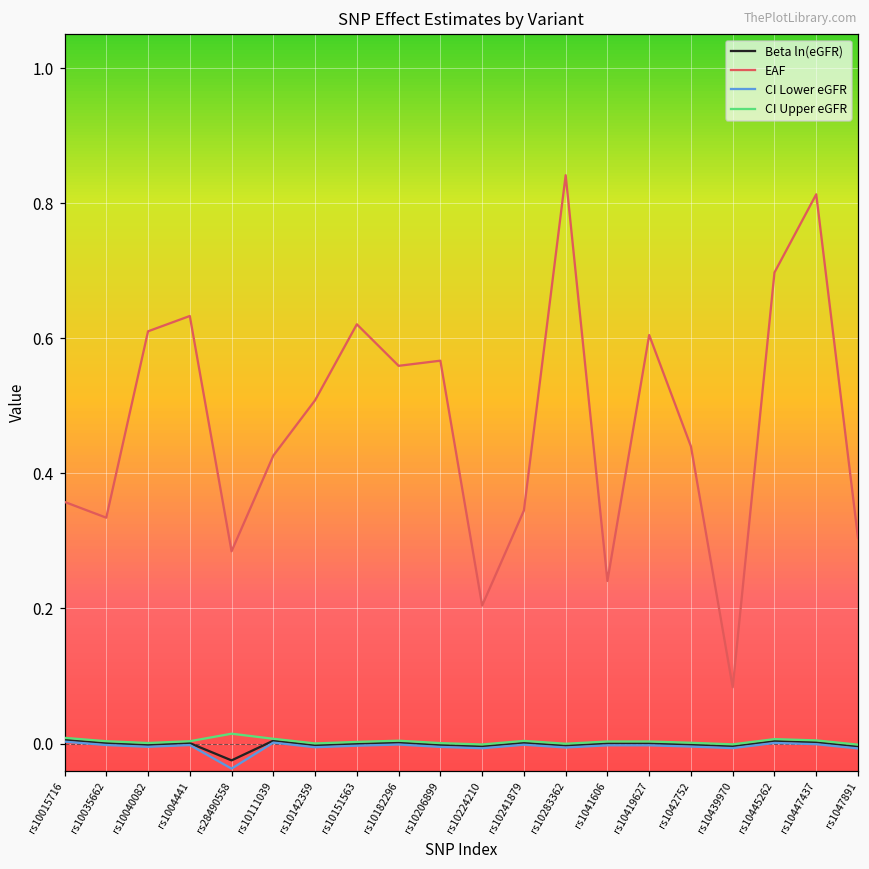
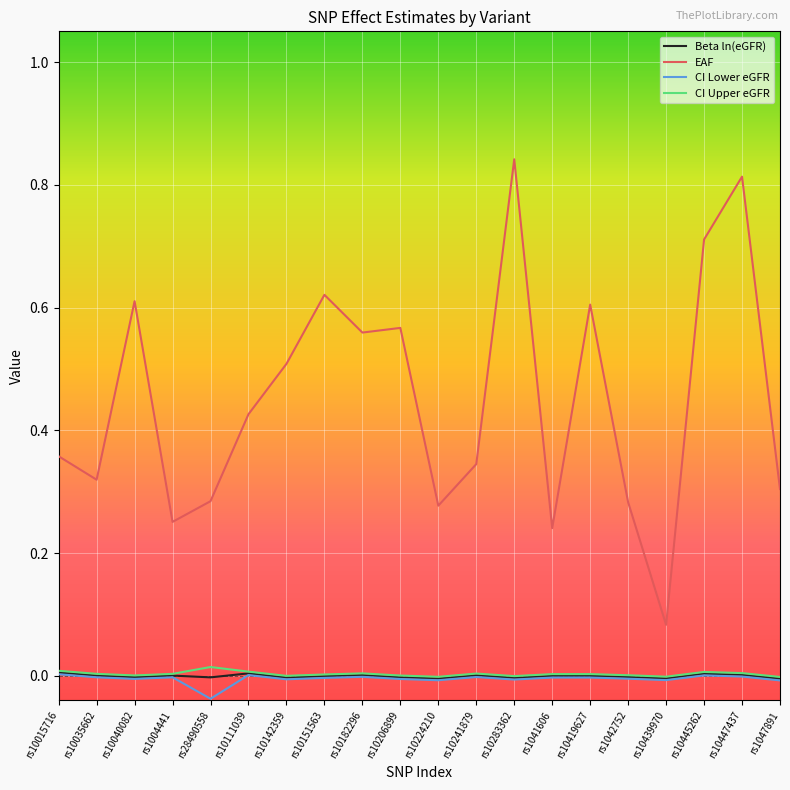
  {
    "Beta ln(eGFR)": {
-     "rs28490558": -0.02
+     "rs28490558": 0.00
    },
    "EAF": {
      "rs10015716": 0.36,
-     "rs10035662": 0.33,
+     "rs10035662": 0.32,
      "rs10040082": 0.61,
-     "rs1004441": 0.63,
+     "rs1004441": 0.25,
      "rs28490558": 0.28,
      "rs10111039": 0.43,
      "rs10142359": 0.51,
      "rs10151563": 0.62,
      "rs10182296": 0.56,
      "rs10206899": 0.57,
-     "rs10224210": 0.20,
+     "rs10224210": 0.28,
      "rs10241879": 0.35,
      "rs10283362": 0.84,
      "rs1041606": 0.24,
      "rs10419627": 0.60,
-     "rs1042752": 0.44,
+     "rs1042752": 0.28,
      "rs10439970": 0.08,
-     "rs10445262": 0.70,
+     "rs10445262": 0.71,
      "rs10447437": 0.81,
      "rs1047891": 0.30
    },
    "CI Lower eGFR": {
      "rs28490558": -0.04
    },
    "CI Upper eGFR": {
      "rs28490558": 0.01
    }
  }
